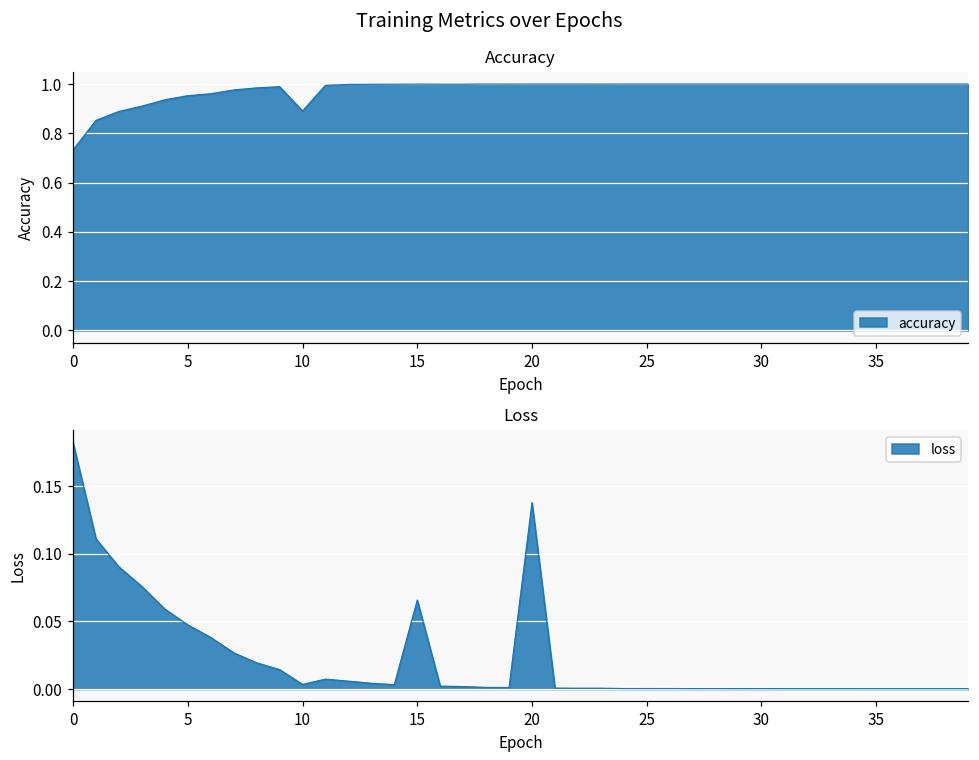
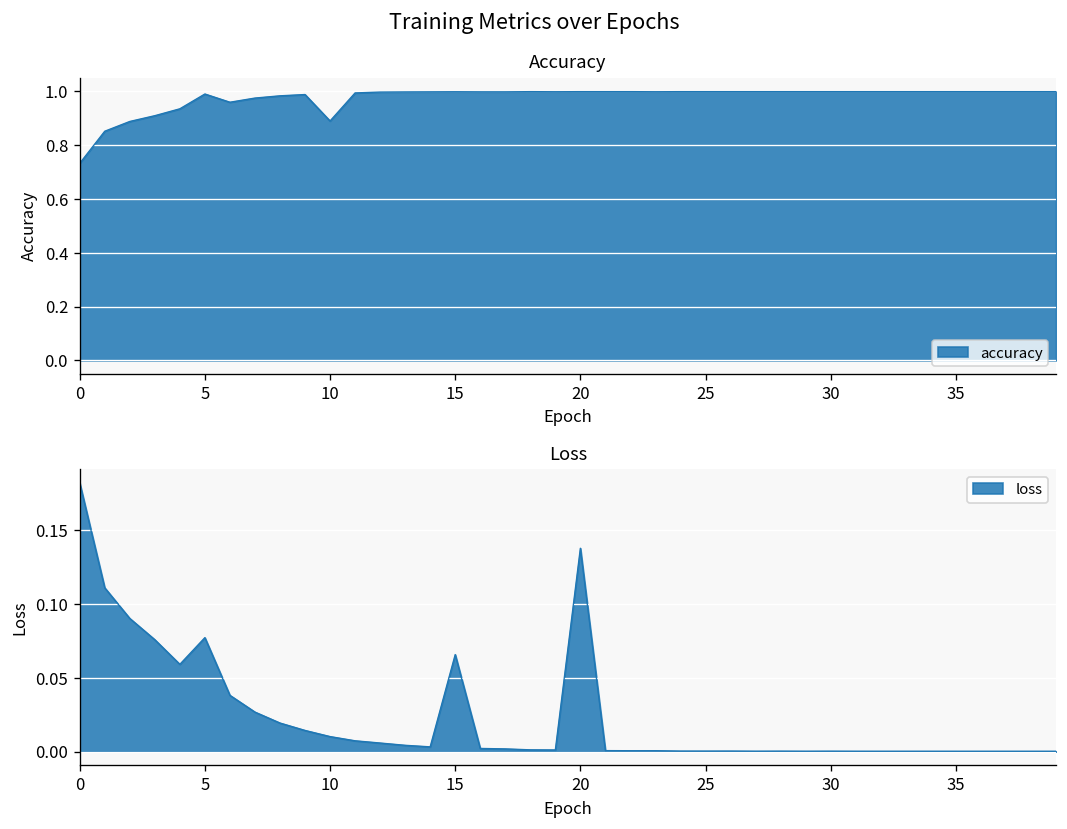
  {
    "Accuracy": {
      "0": 0.73,
-     "5": 0.95,
+     "5": 0.99,
      "10": 0.89,
      "15": 1.00,
      "20": 1.00,
      "25": 1.00,
      "30": 1.00,
      "35": 1.00
    },
    "Loss": {
      "0": 0.182,
-     "5": 0.047,
-     "10": 0.003,
+     "5": 0.077,
+     "10": 0.010,
      "15": 0.066,
      "20": 0.138,
      "25": 0.000,
      "30": 0.000,
      "35": 0.000
    }
  }
